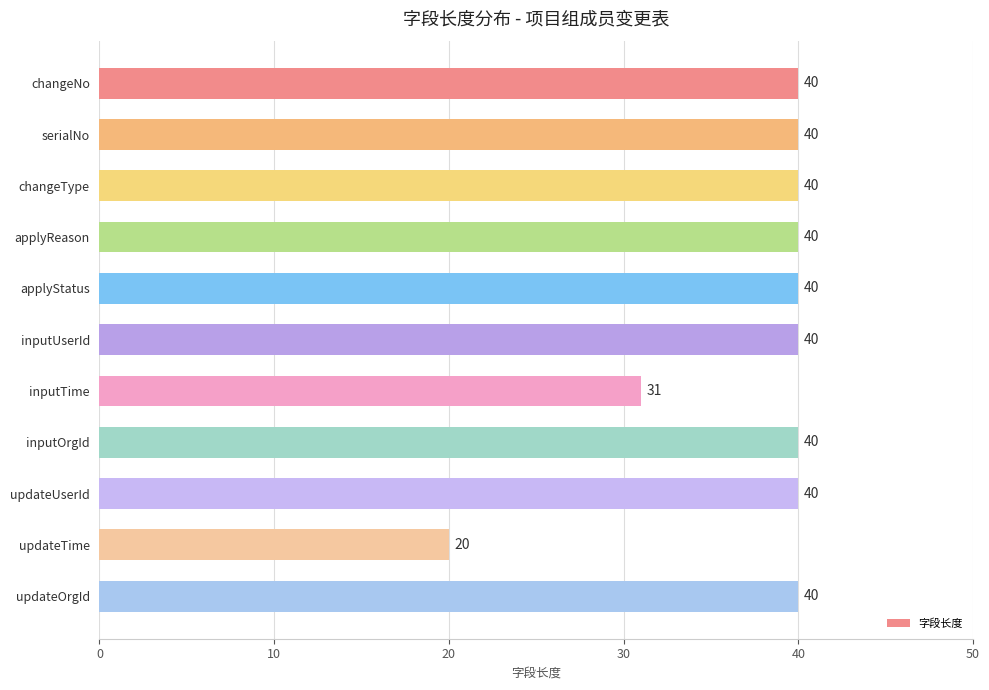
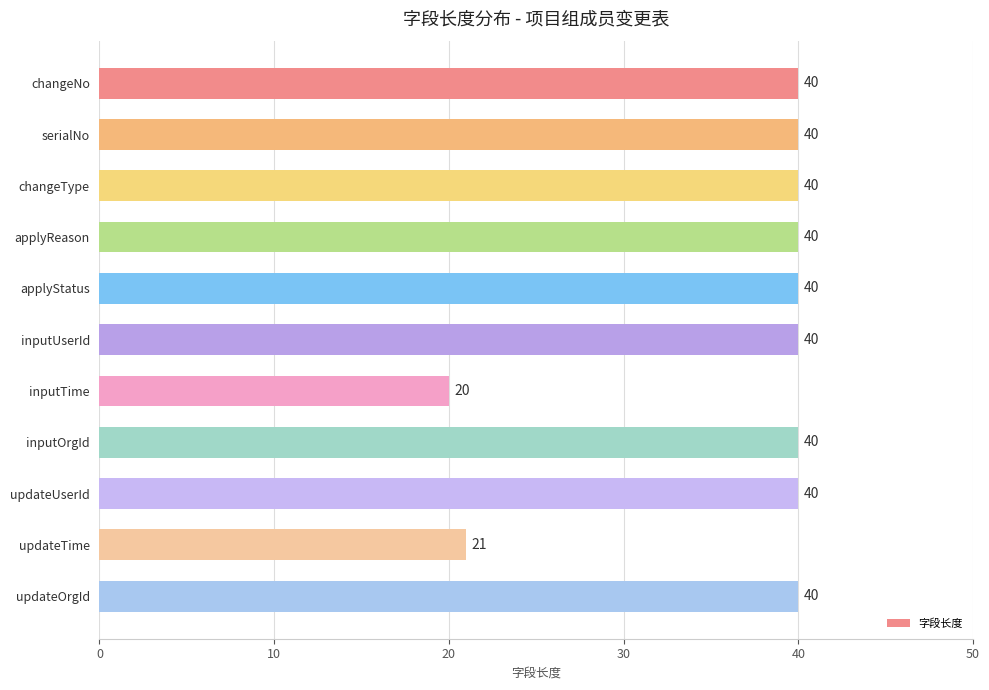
  {
    "changeNo": 40,
    "serialNo": 40,
    "changeType": 40,
    "applyReason": 40,
    "applyStatus": 40,
    "inputUserId": 40,
-   "inputTime": 31,
+   "inputTime": 20,
    "inputOrgId": 40,
    "updateUserId": 40,
-   "updateTime": 20,
+   "updateTime": 21,
    "updateOrgId": 40
  }
